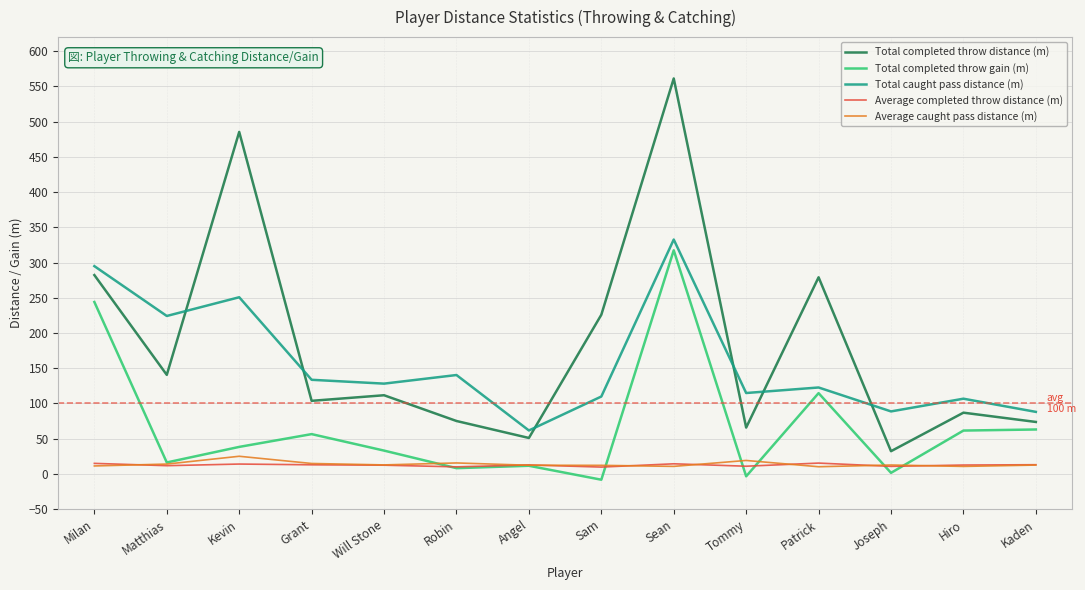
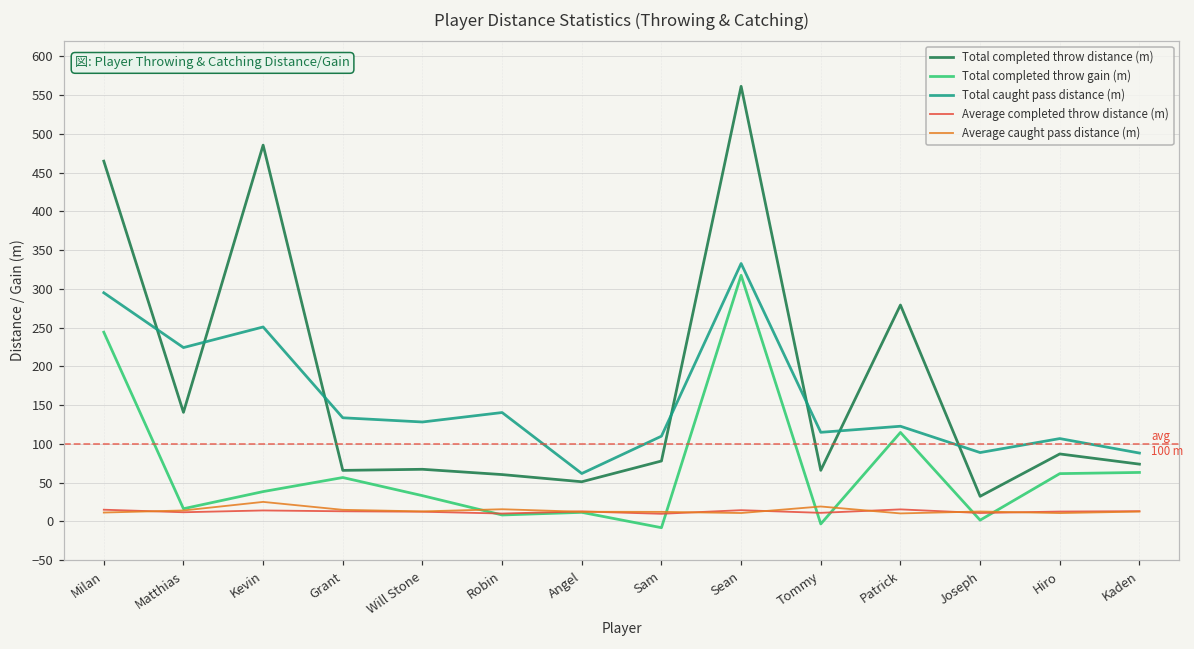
  {
    "Total completed throw distance (m)": {
-     "Milan": 280,
+     "Milan": 460,
      "Matthias": 140,
      "Kevin": 490,
-     "Grant": 100,
-     "Will Stone": 110,
-     "Robin": 80,
+     "Grant": 70,
+     "Will Stone": 70,
+     "Robin": 60,
      "Angel": 50,
-     "Sam": 230,
+     "Sam": 80,
      "Sean": 560,
      "Tommy": 70,
      "Patrick": 280,
      "Joseph": 30,
      "Hiro": 90,
      "Kaden": 70
    }
  }
